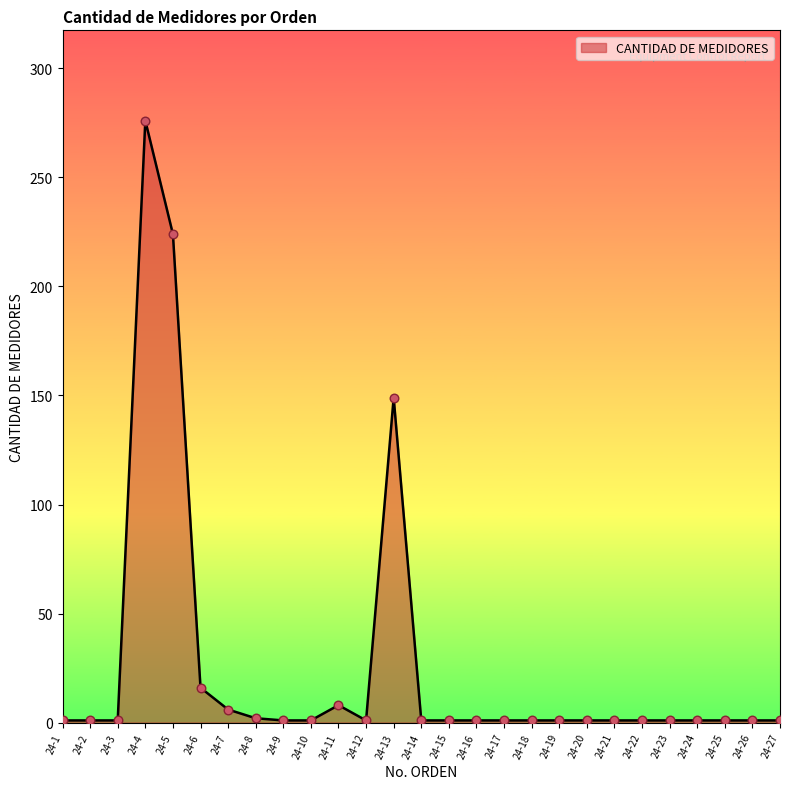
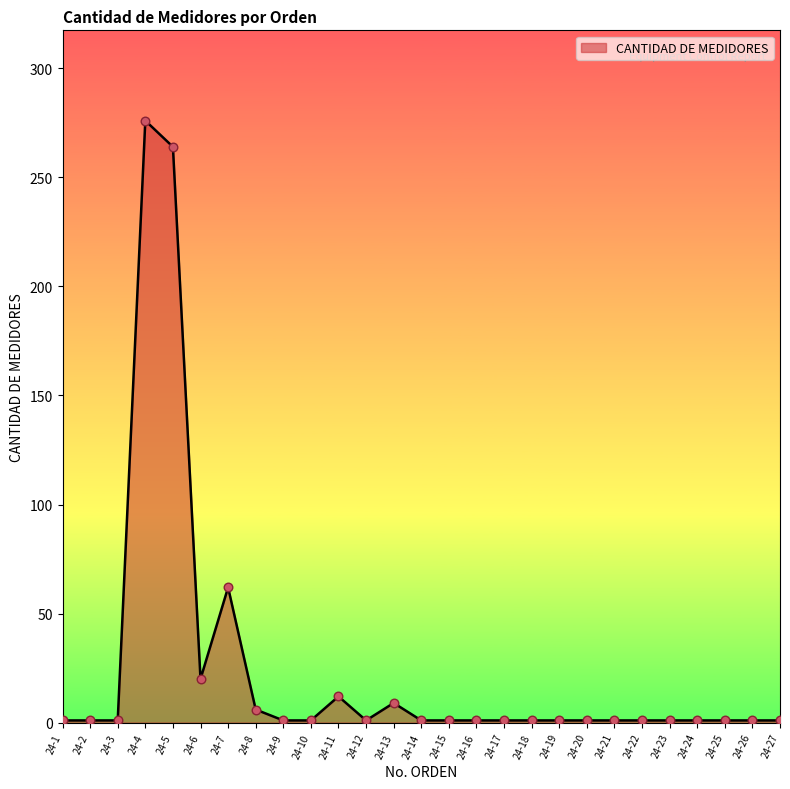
  {
    "24-1": 1,
    "24-2": 1,
    "24-3": 1,
    "24-4": 276,
-   "24-5": 224,
-   "24-6": 16,
-   "24-7": 6,
-   "24-8": 2,
+   "24-5": 264,
+   "24-6": 20,
+   "24-7": 62,
+   "24-8": 6,
    "24-9": 1,
    "24-10": 1,
-   "24-11": 8,
+   "24-11": 12,
    "24-12": 1,
-   "24-13": 149,
+   "24-13": 9,
    "24-14": 1,
    "24-15": 1,
    "24-16": 1,
    "24-17": 1,
    "24-18": 1,
    "24-19": 1,
    "24-20": 1,
    "24-21": 1,
    "24-22": 1,
    "24-23": 1,
    "24-24": 1,
    "24-25": 1,
    "24-26": 1,
    "24-27": 1
  }
